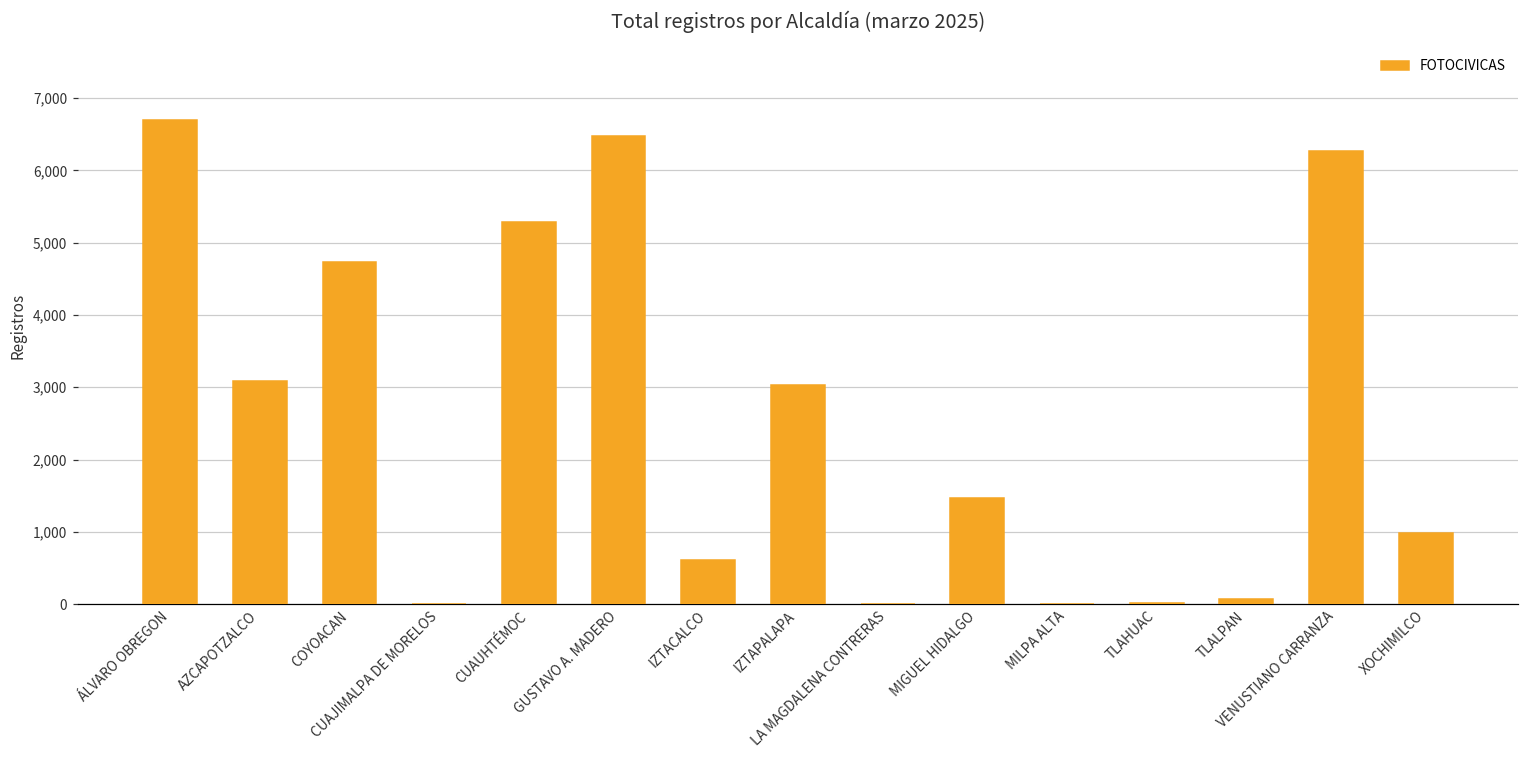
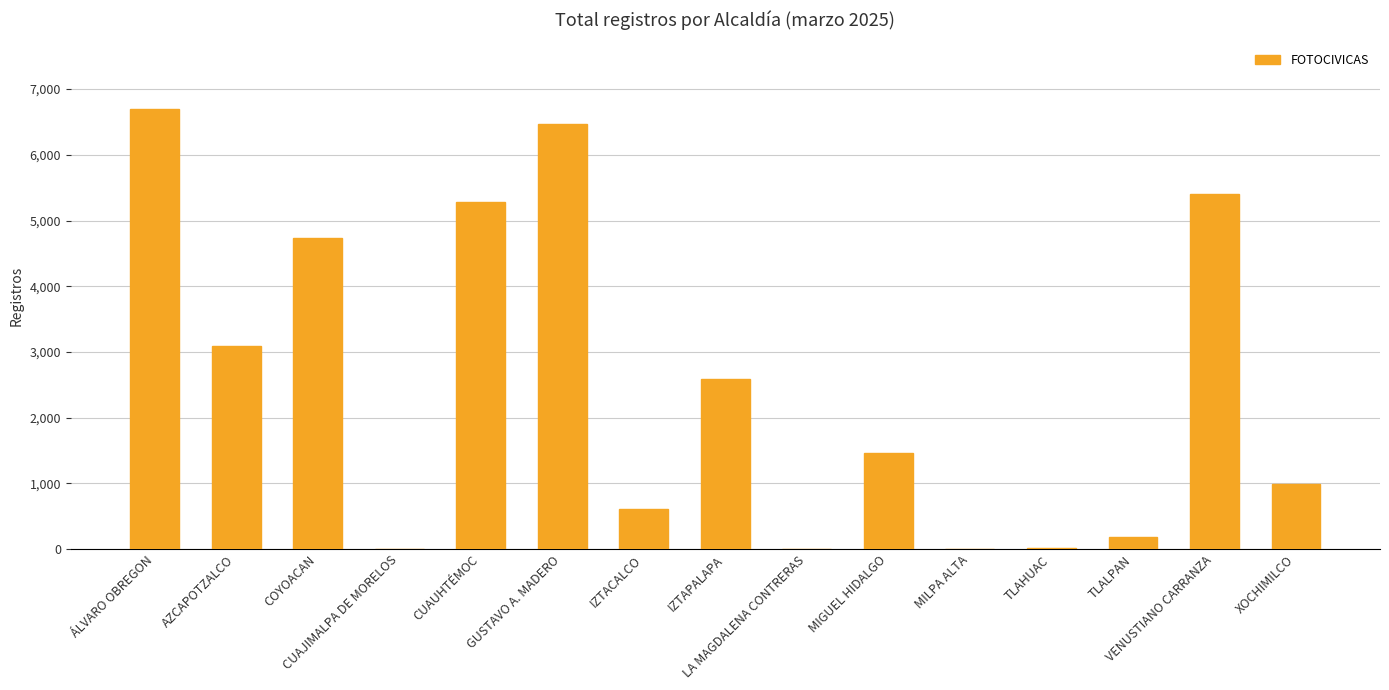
  {
    "ÁLVARO OBREGON": "6,700",
    "AZCAPOTZALCO": "3,100",
    "COYOACAN": "4,700",
    "CUAJIMALPA DE MORELOS": "0",
    "CUAUHTÉMOC": "5,300",
    "GUSTAVO A. MADERO": "6,500",
    "IZTACALCO": "600",
-   "IZTAPALAPA": "3,000",
+   "IZTAPALAPA": "2,600",
    "LA MAGDALENA CONTRERAS": "0",
    "MIGUEL HIDALGO": "1,500",
    "MILPA ALTA": "0",
-   "TLALPAN": "100",
-   "VENUSTIANO CARRANZA": "6,300",
+   "TLALPAN": "200",
+   "VENUSTIANO CARRANZA": "5,400",
    "XOCHIMILCO": "1,000"
  }
